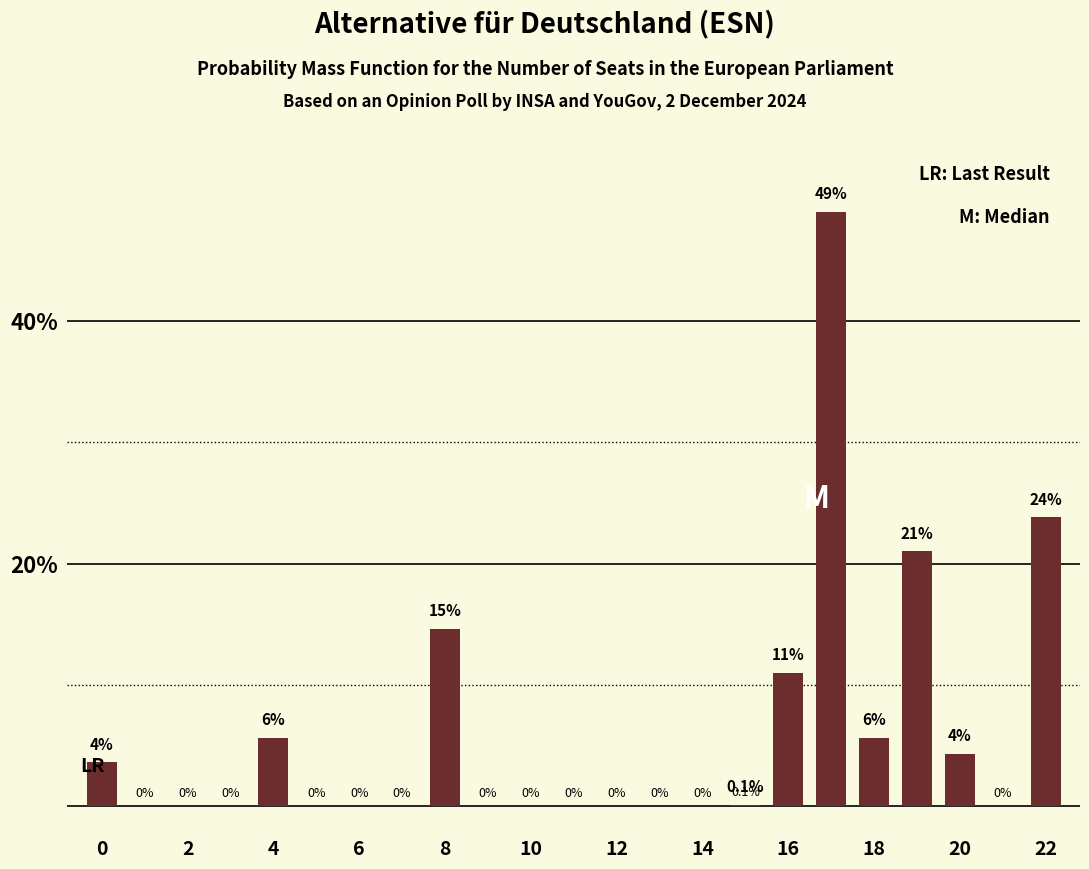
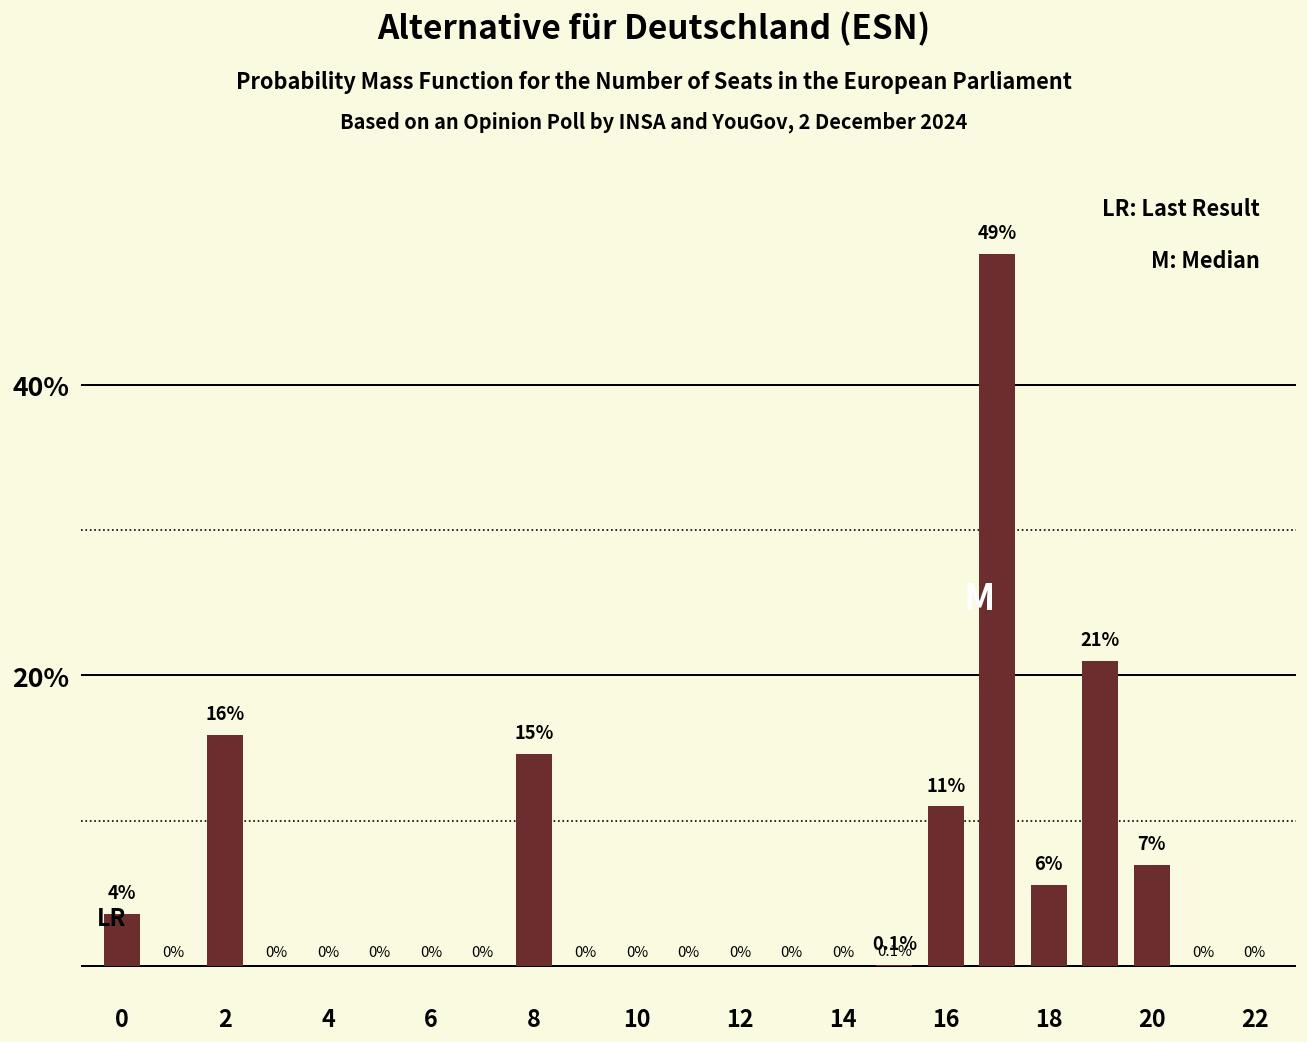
  {
    "0": "4%",
-   "2": "0%",
-   "4": "6%",
+   "2": "16%",
+   "4": "0%",
    "6": "0%",
    "8": "15%",
    "10": "0%",
    "12": "0%",
    "14": "0%",
    "16": "11%",
    "18": "6%",
-   "20": "4%",
-   "22": "24%"
+   "20": "7%",
+   "22": "0%"
  }
